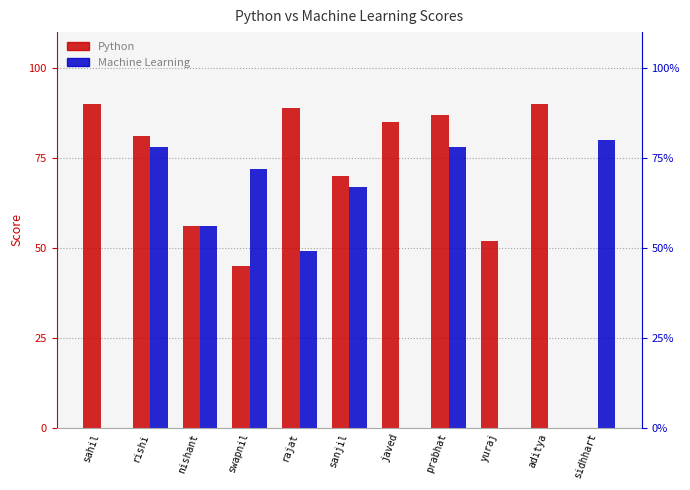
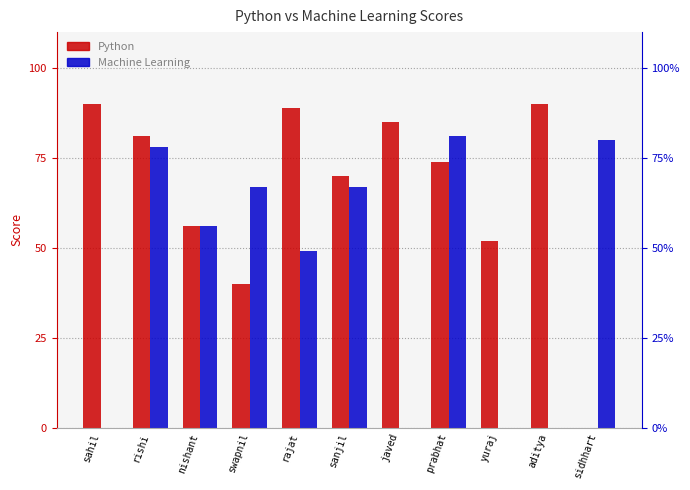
  {
    "Python": {
      "sahil": 90,
      "rishi": 81,
      "nishant": 56,
-     "swapnil": 45,
+     "swapnil": 40,
      "rajat": 89,
      "sanjil": 70,
      "javed": 85,
-     "prabhat": 87,
+     "prabhat": 74,
      "yuraj": 52,
      "aditya": 90,
      "sidhhart": 0
    },
    "Machine Learning": {
      "sahil": 0,
      "rishi": 78,
      "nishant": 56,
-     "swapnil": 72,
+     "swapnil": 67,
      "rajat": 49,
      "sanjil": 67,
      "javed": 0,
-     "prabhat": 78,
+     "prabhat": 81,
      "yuraj": 0,
      "aditya": 0,
      "sidhhart": 80
    }
  }
